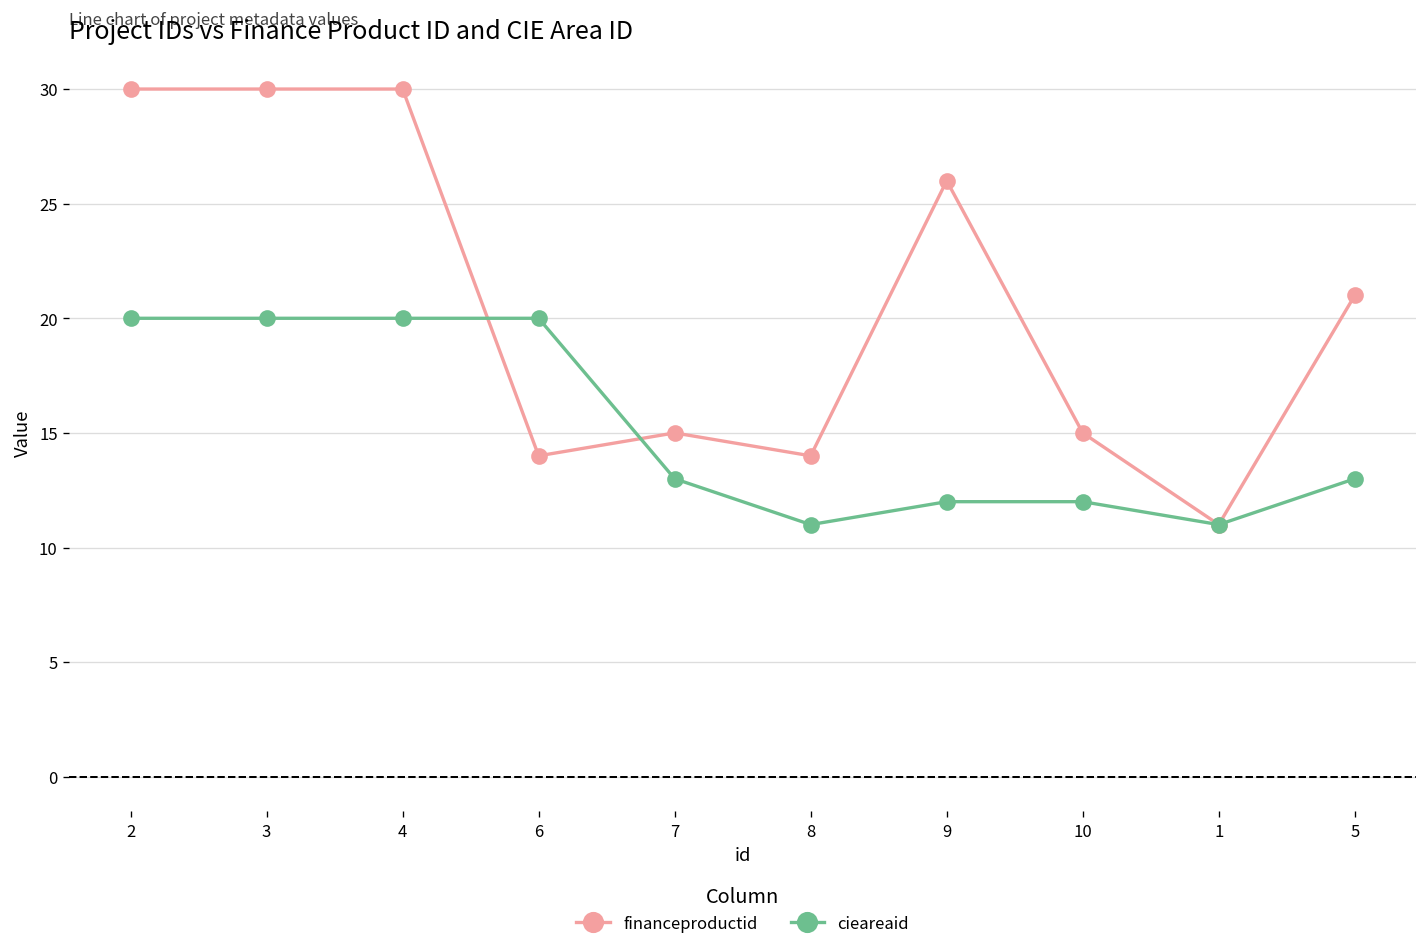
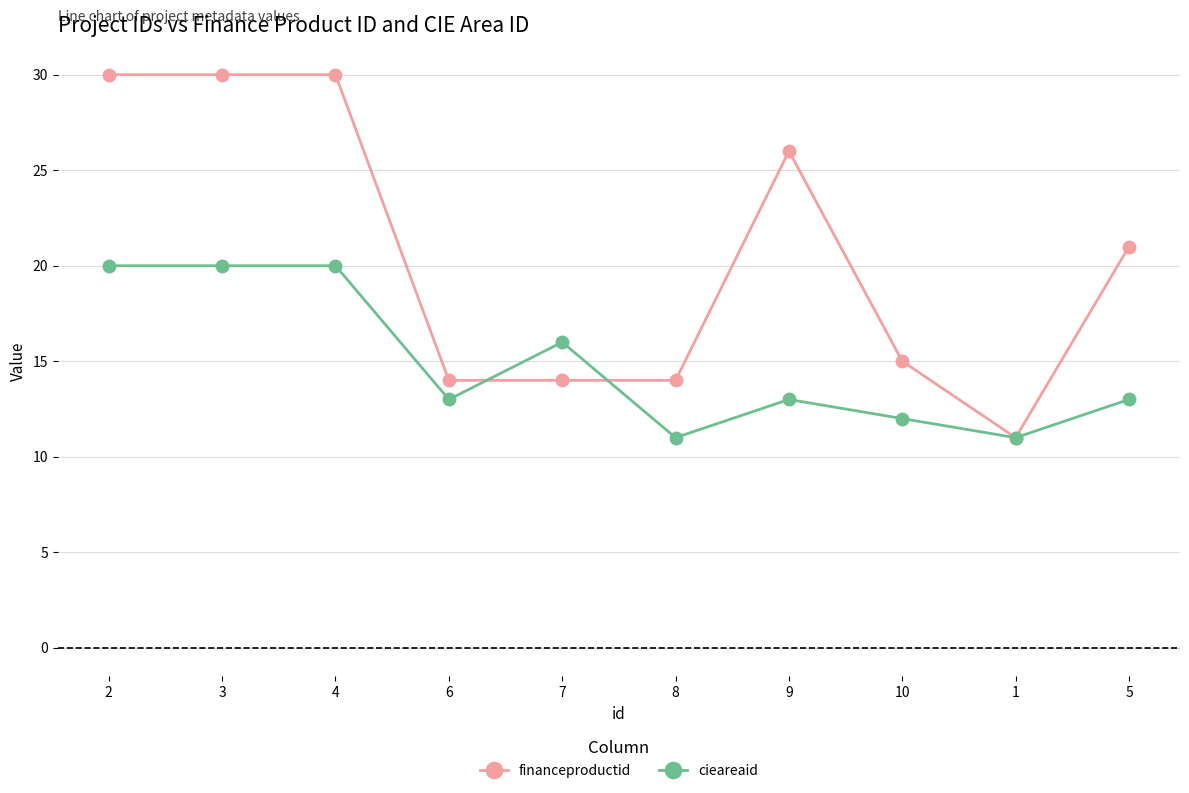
  {
    "financeproductid": {
      "2": 30,
      "3": 30,
      "4": 30,
      "6": 14,
-     "7": 15,
+     "7": 14,
      "8": 14,
      "9": 26,
      "10": 15,
      "5": 21
    },
    "cieareaid": {
      "2": 20,
      "3": 20,
      "4": 20,
-     "6": 20,
-     "7": 13,
+     "6": 13,
+     "7": 16,
      "8": 11,
-     "9": 12,
+     "9": 13,
      "10": 12,
      "5": 13
    }
  }
